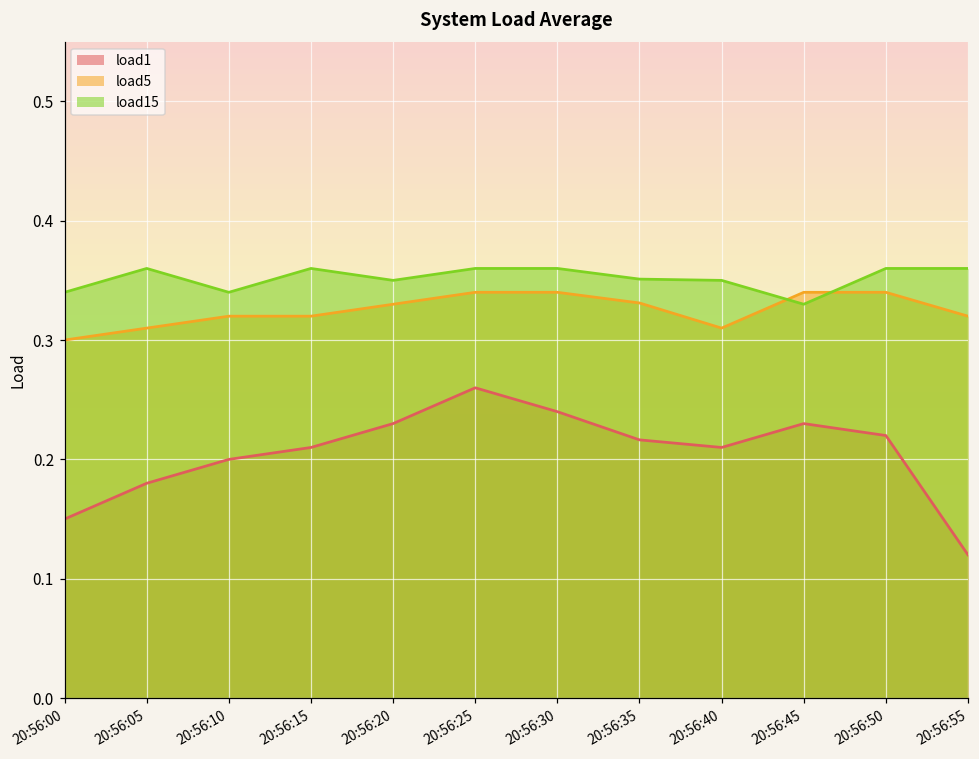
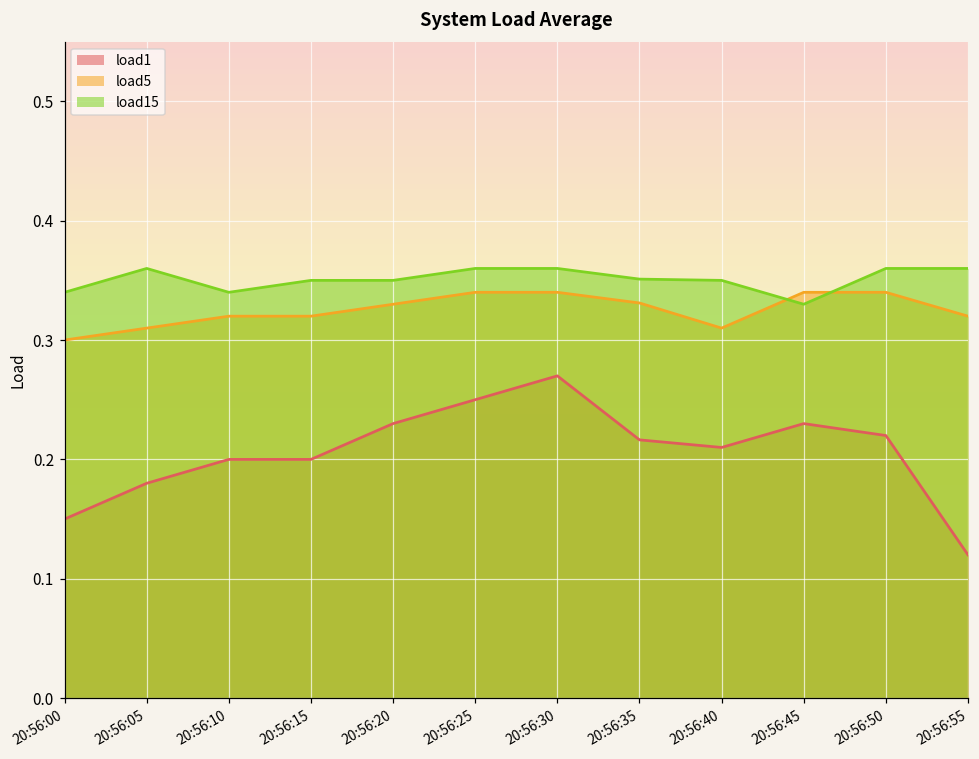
  {
    "load1": {
      "20:56:00": 0.15,
      "20:56:05": 0.18,
      "20:56:10": 0.20,
-     "20:56:15": 0.21,
+     "20:56:15": 0.20,
      "20:56:20": 0.23,
-     "20:56:25": 0.26,
-     "20:56:30": 0.24,
+     "20:56:25": 0.25,
+     "20:56:30": 0.27,
      "20:56:35": 0.216,
      "20:56:40": 0.21,
      "20:56:45": 0.23,
      "20:56:50": 0.22,
      "20:56:55": 0.12
    },
    "load5": {
      "20:56:00": 0.30,
      "20:56:05": 0.31,
      "20:56:10": 0.32,
      "20:56:15": 0.32,
      "20:56:20": 0.33,
      "20:56:25": 0.34,
      "20:56:30": 0.34,
      "20:56:35": 0.33,
      "20:56:40": 0.31,
      "20:56:45": 0.34,
      "20:56:50": 0.34,
      "20:56:55": 0.32
    },
    "load15": {
      "20:56:00": 0.34,
      "20:56:05": 0.36,
      "20:56:10": 0.34,
-     "20:56:15": 0.36,
+     "20:56:15": 0.35,
      "20:56:20": 0.35,
      "20:56:25": 0.36,
      "20:56:30": 0.36,
      "20:56:35": 0.35,
      "20:56:40": 0.35,
      "20:56:45": 0.33,
      "20:56:50": 0.36,
      "20:56:55": 0.36
    }
  }
